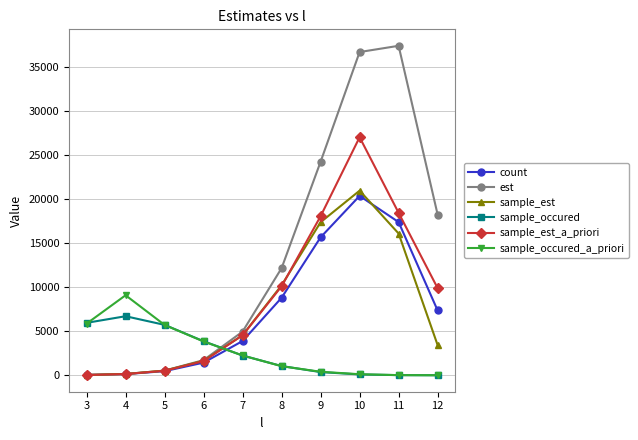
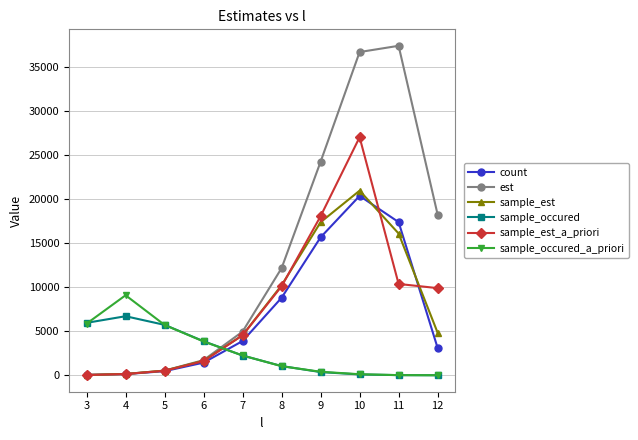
  {
    "count": {
      "7": 4000,
      "8": 9000,
      "9": 16000,
      "10": 20000,
      "11": 17000,
-     "12": 7000
+     "12": 3000
    },
    "est": {
      "7": 5000,
      "8": 12000,
      "9": 24000,
      "10": 37000,
      "11": 37000,
      "12": 18000
    },
    "sample_est": {
      "9": 17000,
      "10": 21000,
      "11": 16000,
-     "12": 3000
+     "12": 5000
    },
    "sample_occured": {
      "4": 7000
    },
    "sample_est_a_priori": {
      "9": 18000,
      "10": 27000,
-     "11": 18000,
+     "11": 10000,
      "12": 10000
    },
    "sample_occured_a_priori": {
      "4": 9000
    }
  }
